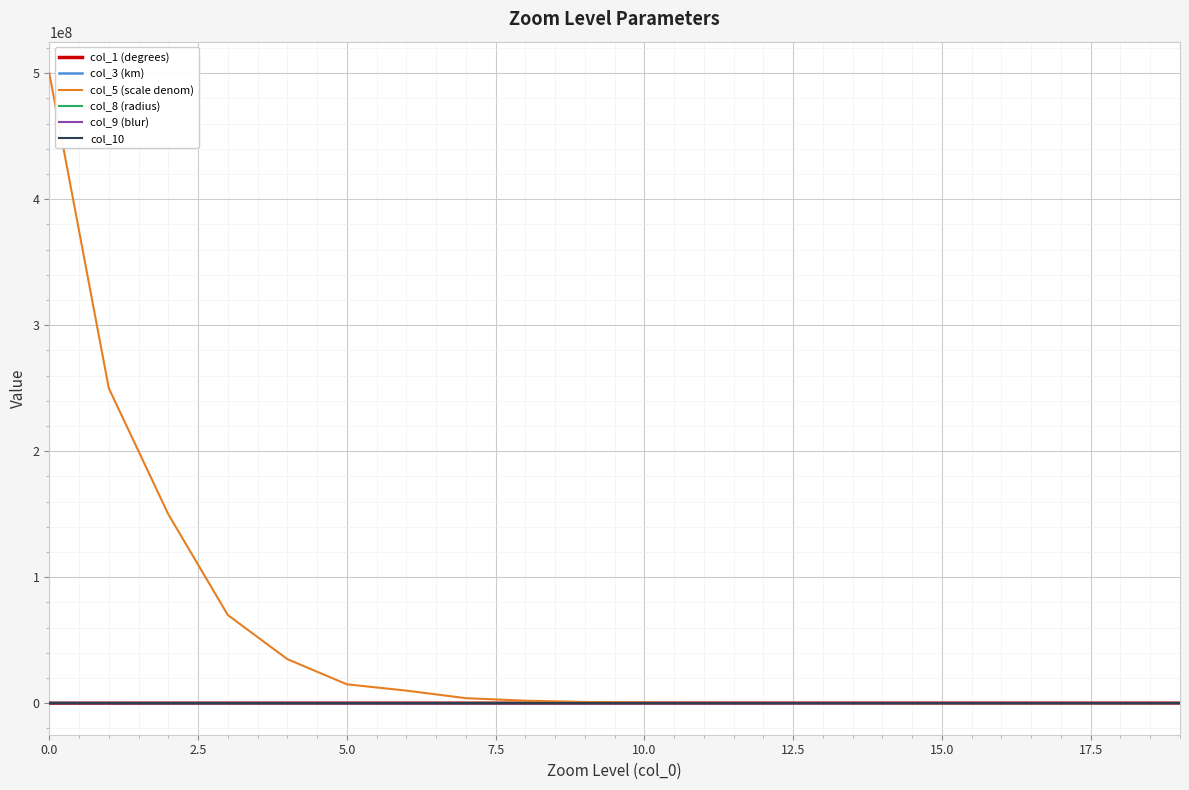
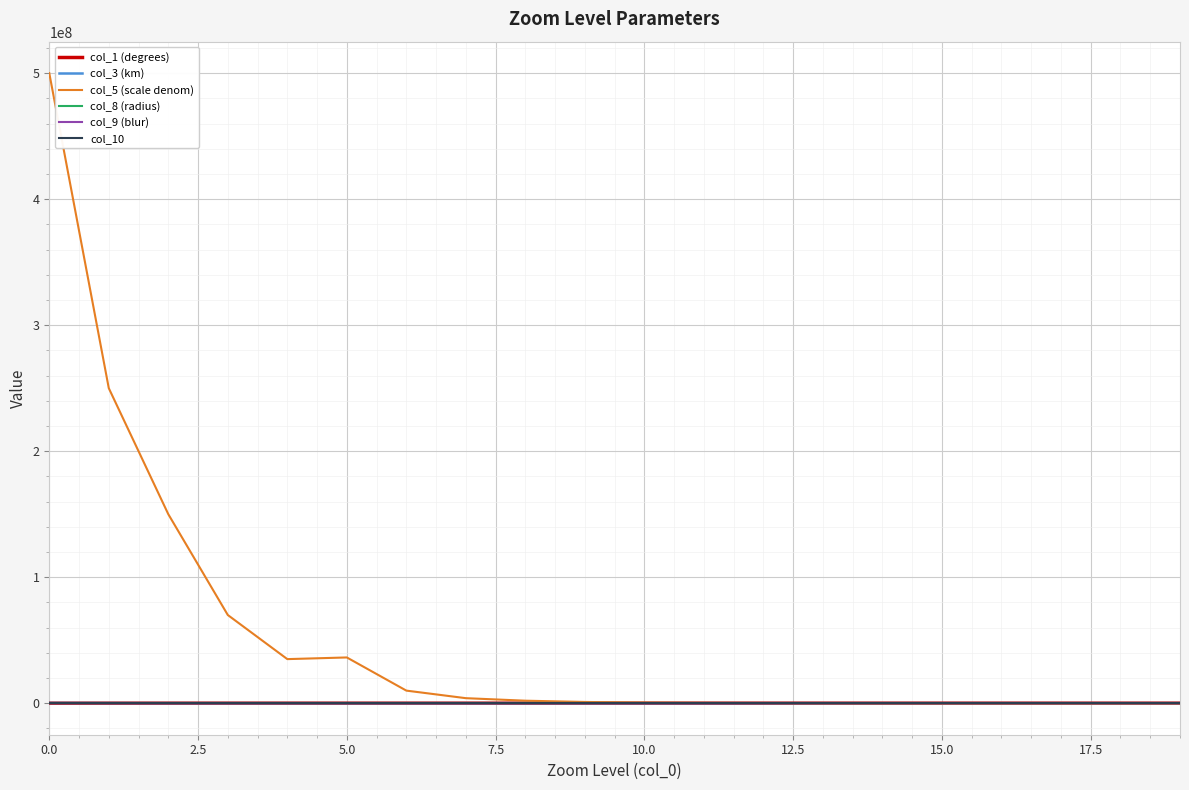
  {
    "col_10": {
      "0.0": 0,
      "5.0": 0
    },
    "col_5 (scale denom)": {
      "0.0": 500000000,
-     "5.0": 15000000
+     "5.0": 36000000
    }
  }
